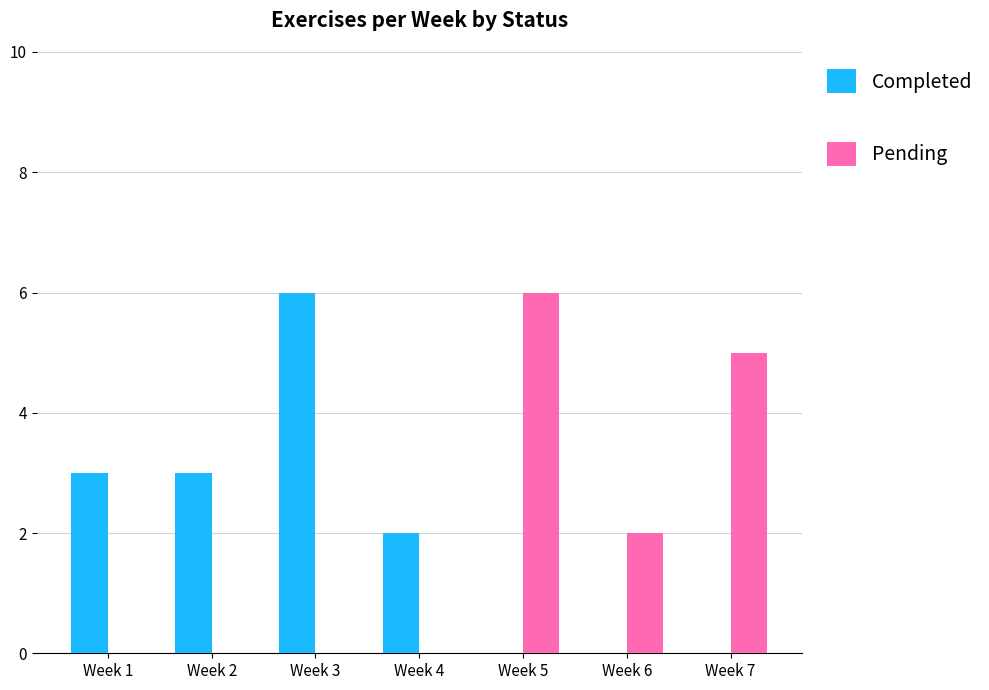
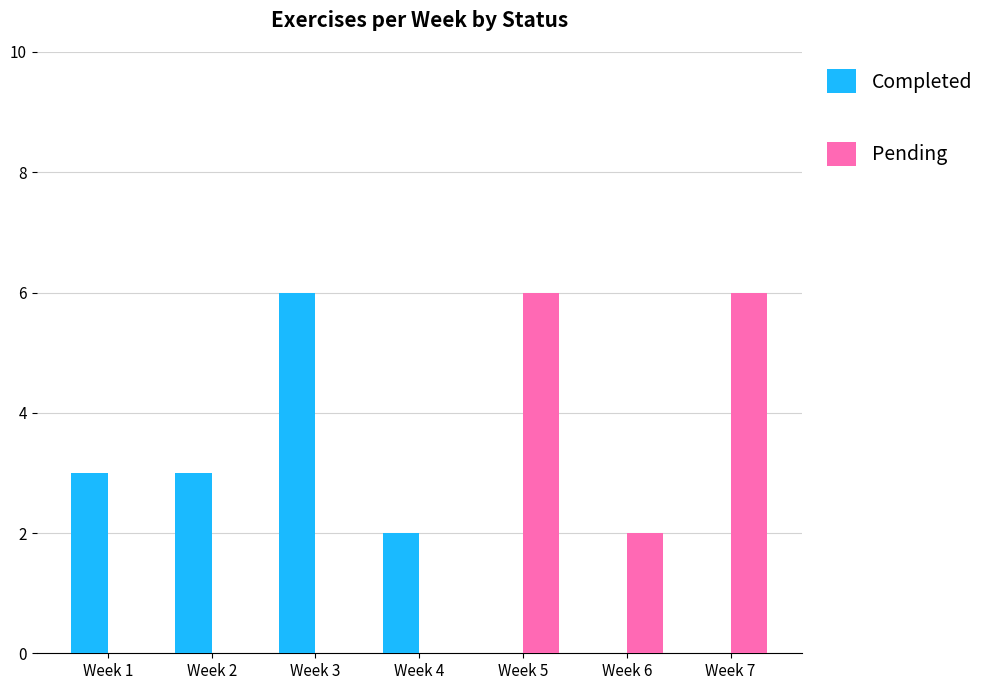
  {
    "Completed": {
      "Week 1": 3,
      "Week 2": 3,
      "Week 3": 6,
      "Week 4": 2,
      "Week 5": 0,
      "Week 6": 0,
      "Week 7": 0
    },
    "Pending": {
      "Week 1": 0,
      "Week 2": 0,
      "Week 3": 0,
      "Week 4": 0,
      "Week 5": 6,
      "Week 6": 2,
-     "Week 7": 5
+     "Week 7": 6
    }
  }
